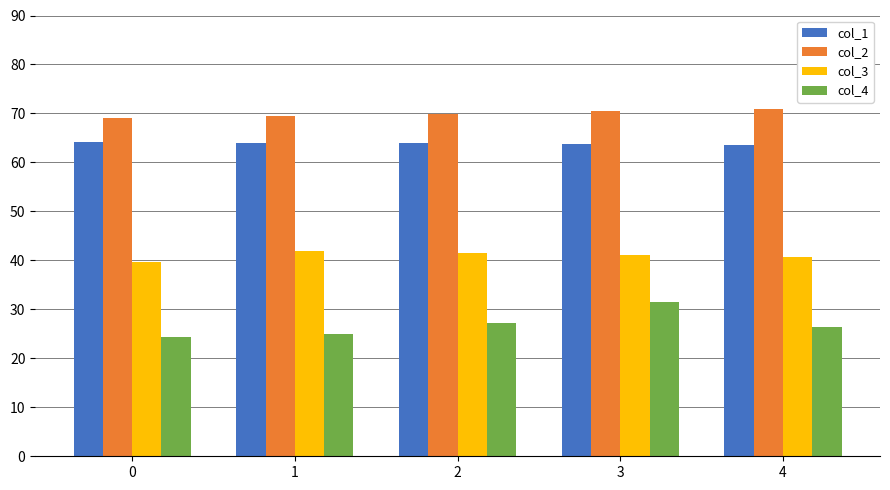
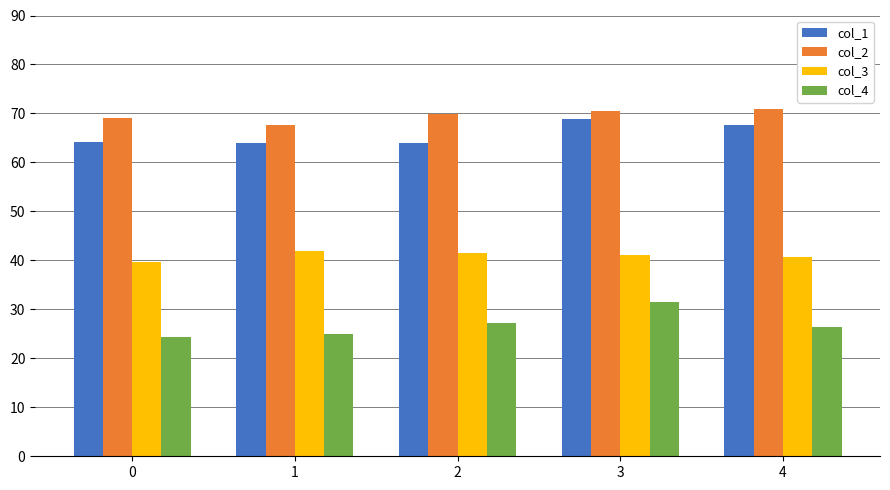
  {
    "col_1": {
      "0": 64,
      "1": 64,
      "2": 64,
-     "3": 64,
-     "4": 64
+     "3": 69,
+     "4": 68
    },
    "col_2": {
      "0": 69,
-     "1": 69,
+     "1": 68,
      "2": 70,
      "3": 70,
      "4": 71
    },
    "col_3": {
      "0": 40,
      "1": 42,
      "2": 42,
      "3": 41,
      "4": 41
    },
    "col_4": {
      "0": 24,
      "1": 25,
      "2": 27,
      "3": 32,
      "4": 26
    }
  }
